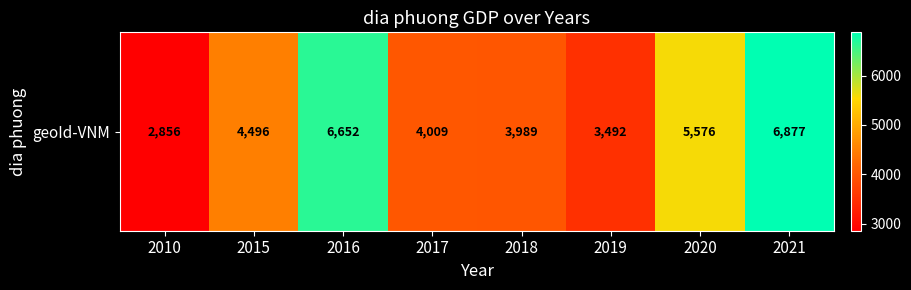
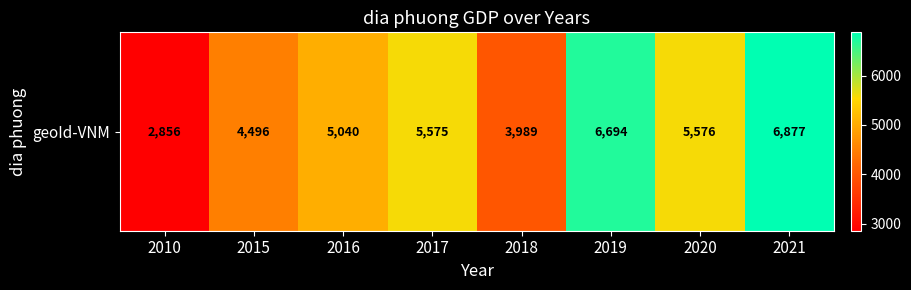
  {
    "geoId-VNM": {
      "2010": "2,856",
      "2015": "4,496",
-     "2016": "6,652",
-     "2017": "4,009",
+     "2016": "5,040",
+     "2017": "5,575",
      "2018": "3,989",
-     "2019": "3,492",
+     "2019": "6,694",
      "2020": "5,576",
      "2021": "6,877"
    }
  }
